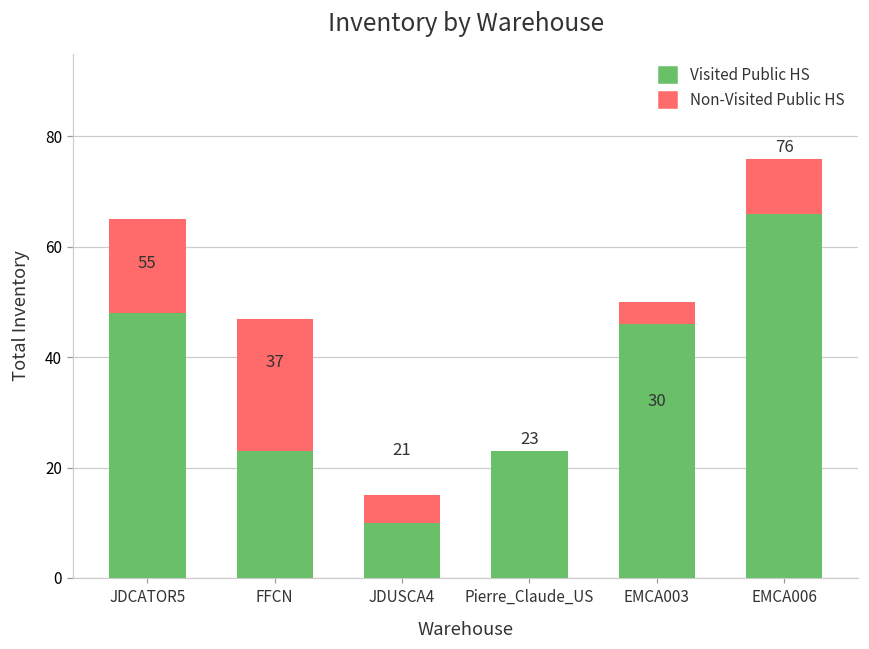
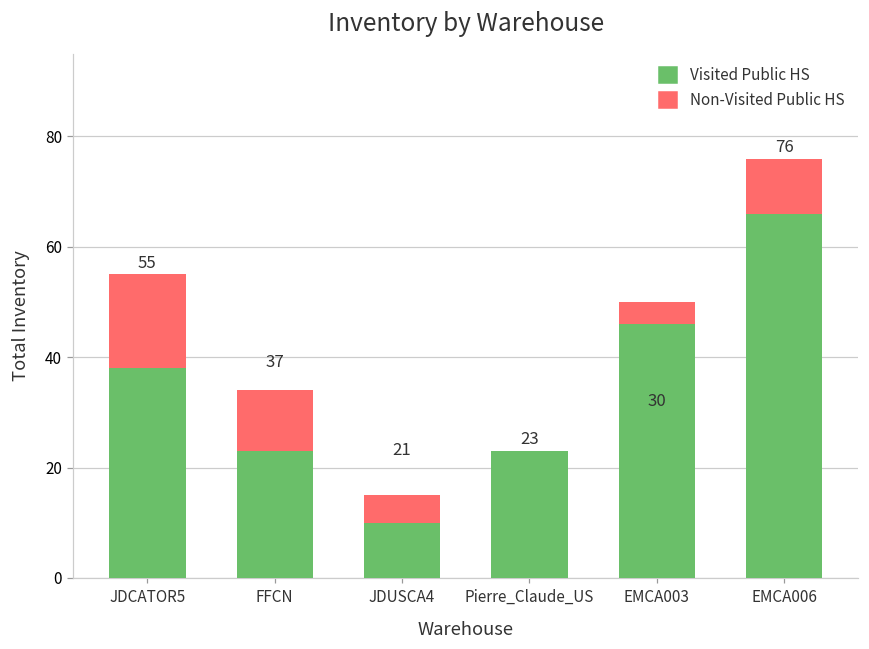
  {
    "Visited Public HS": {
-     "JDCATOR5": 48,
+     "JDCATOR5": 38,
      "FFCN": 23,
      "JDUSCA4": 10,
      "EMCA006": 66
    },
    "Non-Visited Public HS": {
-     "FFCN": 24,
+     "FFCN": 11,
      "JDUSCA4": 5,
      "EMCA003": 4
    }
  }
